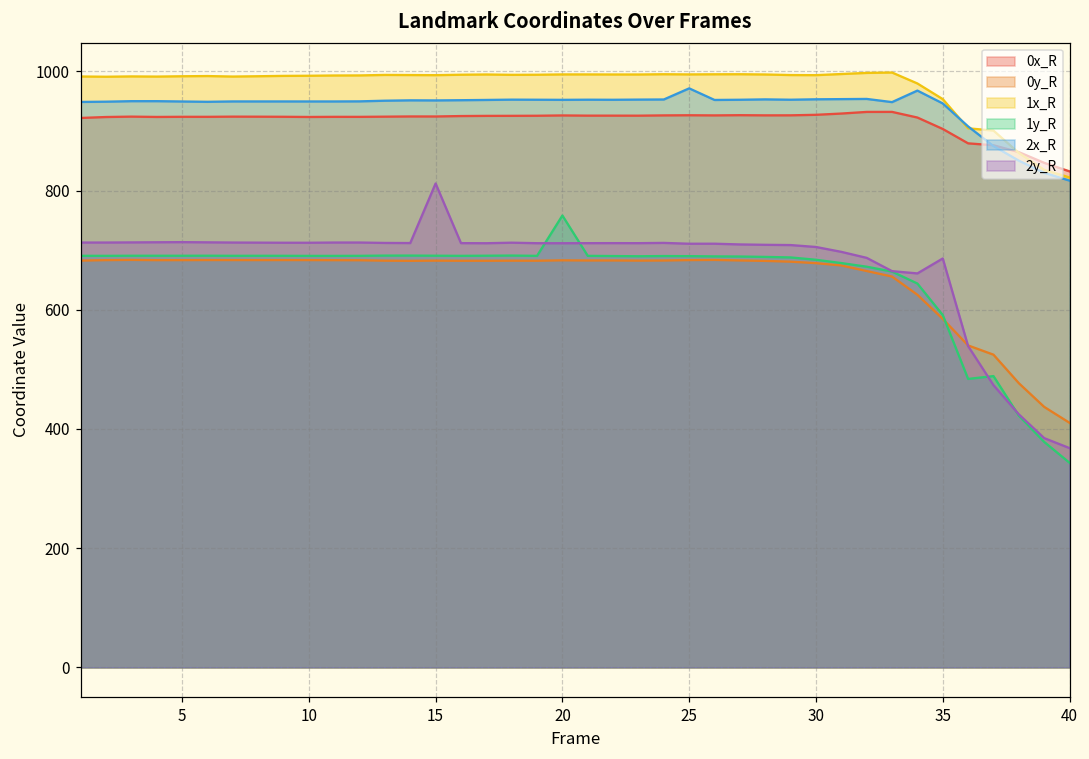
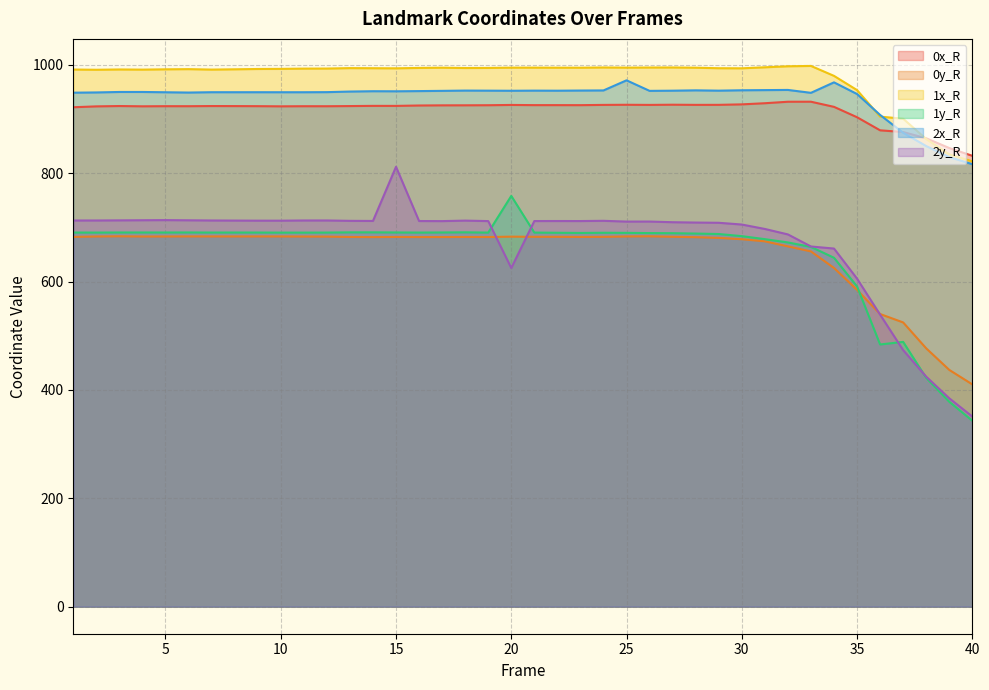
  {
    "1y_R": {
      "5": 690,
      "10": 690,
      "15": 690,
      "20": 760,
      "25": 690,
      "30": 680,
      "35": 590,
      "40": 340
    },
    "2x_R": {
      "5": 950,
      "10": 950,
      "15": 950,
      "20": 950,
      "25": 970,
      "30": 950,
      "35": 950,
      "40": 820
    },
    "2y_R": {
      "5": 710,
      "10": 710,
      "15": 810,
-     "20": 710,
+     "20": 630,
      "25": 710,
      "30": 710,
-     "35": 690,
-     "40": 370
+     "35": 610,
+     "40": 350
    }
  }
